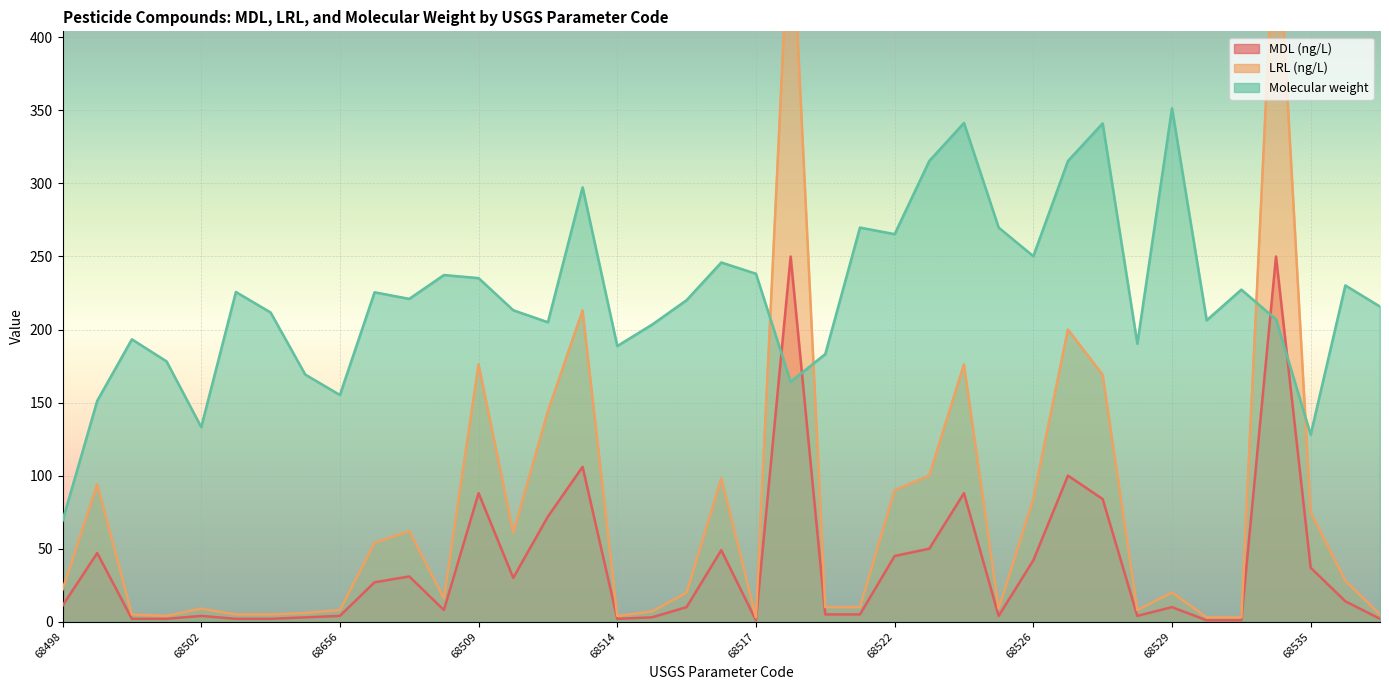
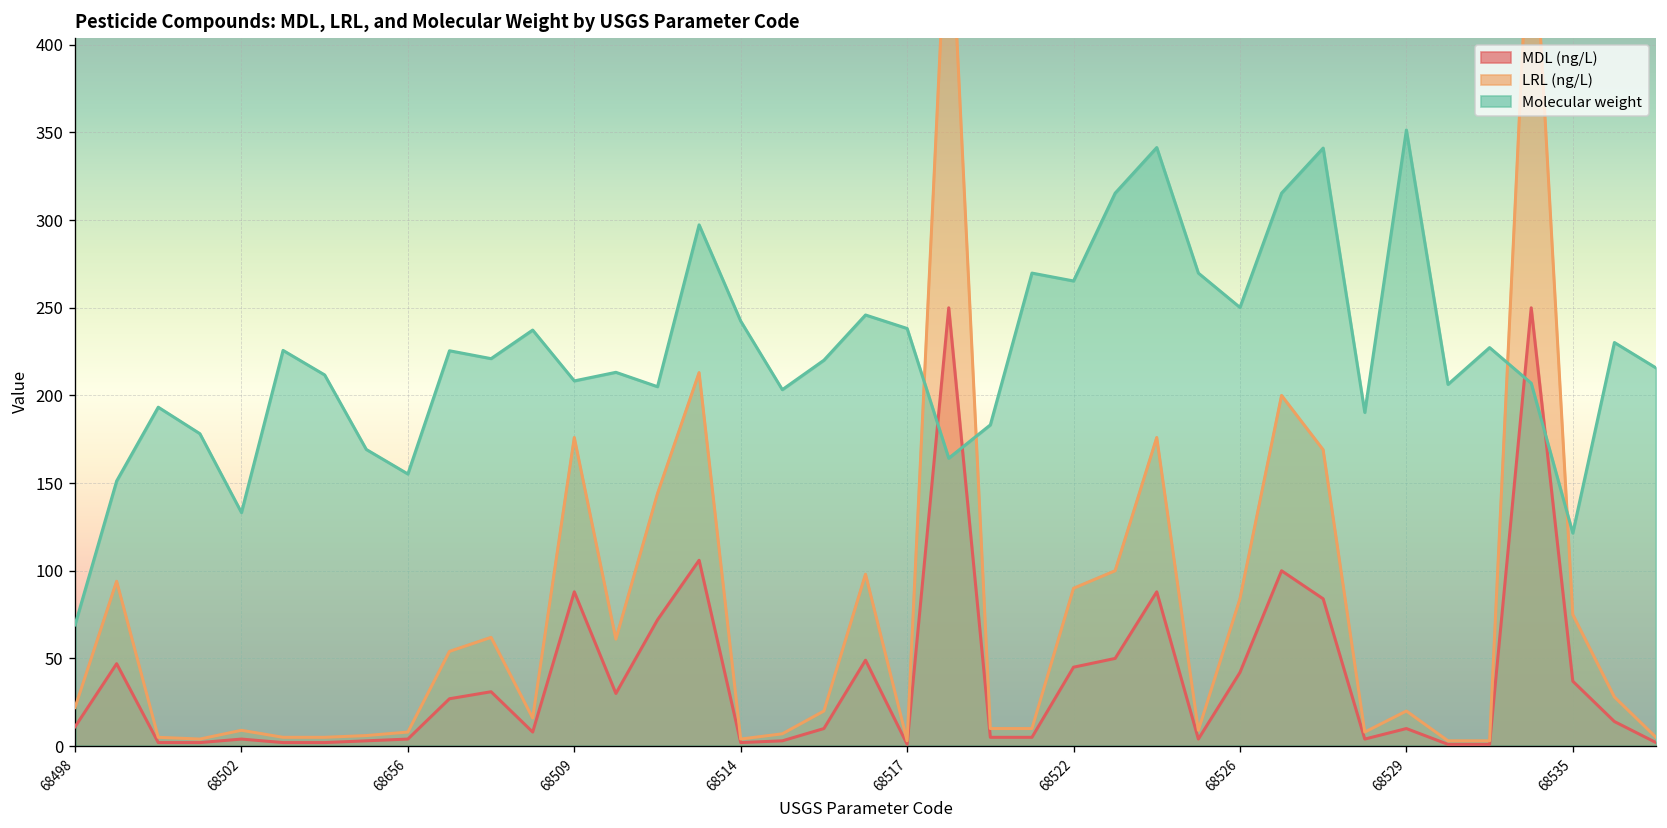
  {
    "Molecular weight": {
      "68498": 69,
      "68502": 133,
      "68656": 155,
-     "68509": 235,
-     "68514": 189,
+     "68509": 208,
+     "68514": 242,
      "68517": 238,
      "68522": 265,
      "68526": 250,
      "68529": 351,
-     "68535": 128
+     "68535": 122
    }
  }
